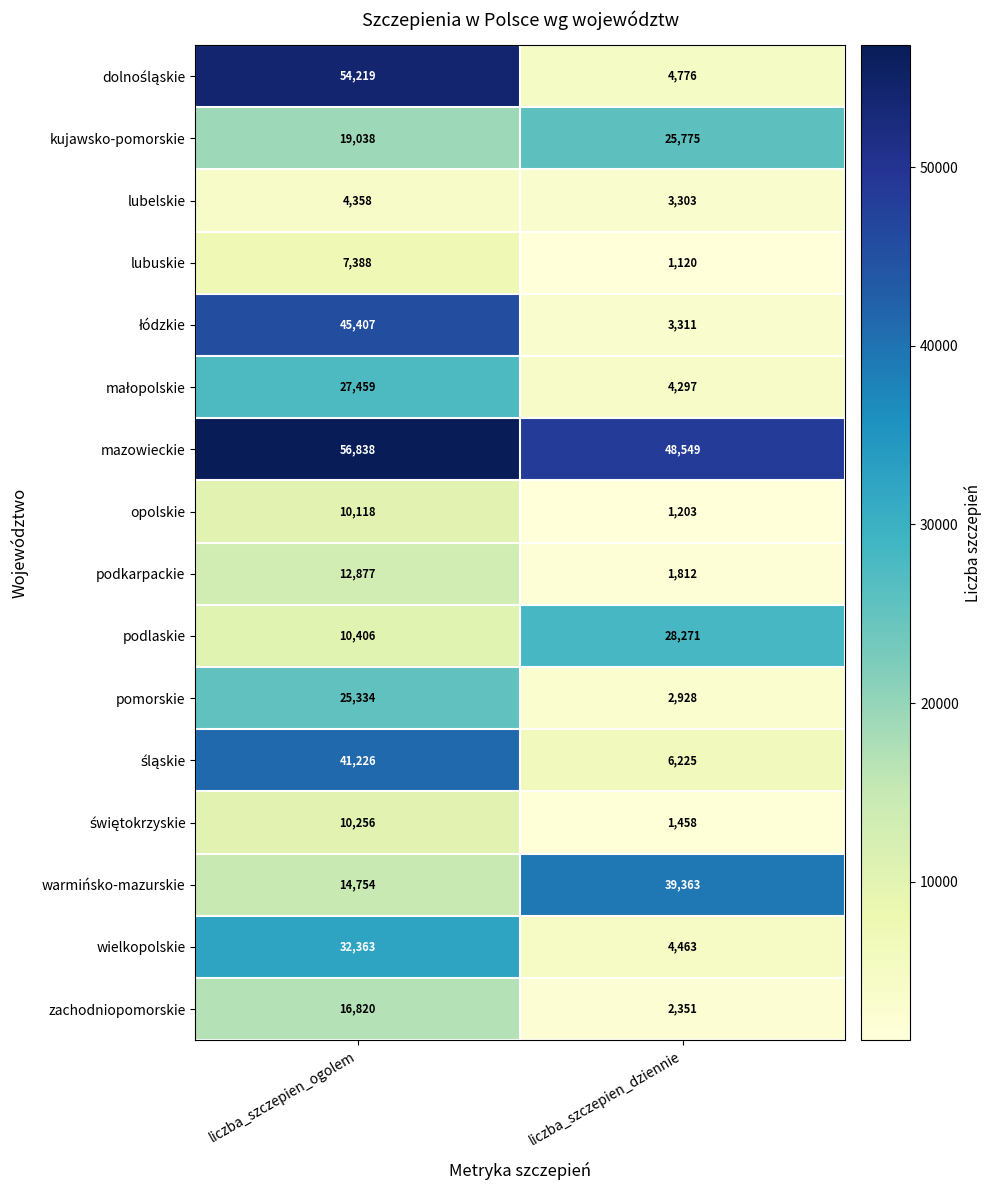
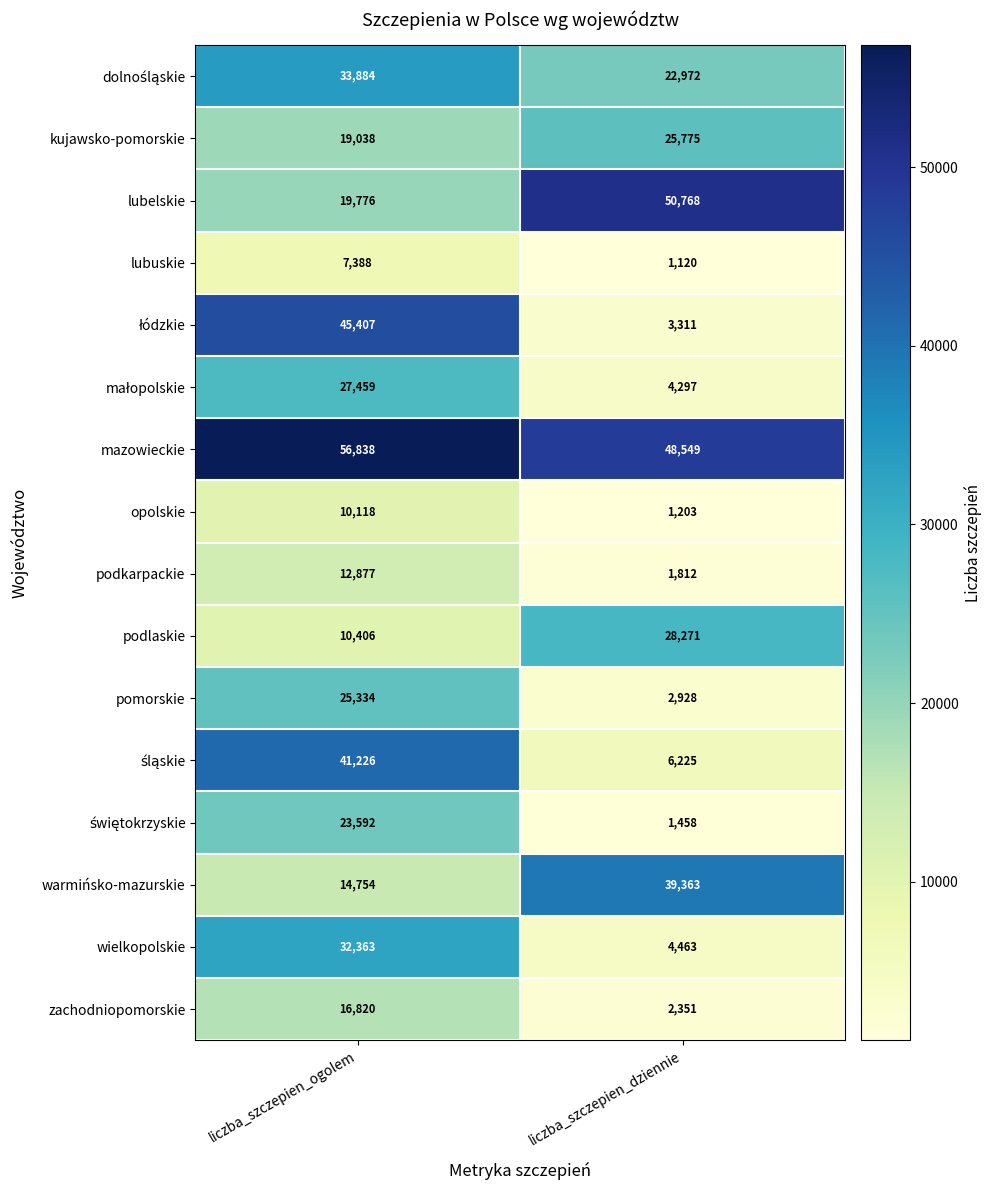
  {
    "dolnośląskie": {
-     "liczba_szczepien_ogolem": "54,219",
-     "liczba_szczepien_dziennie": "4,776"
+     "liczba_szczepien_ogolem": "33,884",
+     "liczba_szczepien_dziennie": "22,972"
    },
    "kujawsko-pomorskie": {
      "liczba_szczepien_ogolem": "19,038",
      "liczba_szczepien_dziennie": "25,775"
    },
    "lubelskie": {
-     "liczba_szczepien_ogolem": "4,358",
-     "liczba_szczepien_dziennie": "3,303"
+     "liczba_szczepien_ogolem": "19,776",
+     "liczba_szczepien_dziennie": "50,768"
    },
    "lubuskie": {
      "liczba_szczepien_ogolem": "7,388",
      "liczba_szczepien_dziennie": "1,120"
    },
    "łódzkie": {
      "liczba_szczepien_ogolem": "45,407",
      "liczba_szczepien_dziennie": "3,311"
    },
    "małopolskie": {
      "liczba_szczepien_ogolem": "27,459",
      "liczba_szczepien_dziennie": "4,297"
    },
    "mazowieckie": {
      "liczba_szczepien_ogolem": "56,838",
      "liczba_szczepien_dziennie": "48,549"
    },
    "opolskie": {
      "liczba_szczepien_ogolem": "10,118",
      "liczba_szczepien_dziennie": "1,203"
    },
    "podkarpackie": {
      "liczba_szczepien_ogolem": "12,877",
      "liczba_szczepien_dziennie": "1,812"
    },
    "podlaskie": {
      "liczba_szczepien_ogolem": "10,406",
      "liczba_szczepien_dziennie": "28,271"
    },
    "pomorskie": {
      "liczba_szczepien_ogolem": "25,334",
      "liczba_szczepien_dziennie": "2,928"
    },
    "śląskie": {
      "liczba_szczepien_ogolem": "41,226",
      "liczba_szczepien_dziennie": "6,225"
    },
    "świętokrzyskie": {
-     "liczba_szczepien_ogolem": "10,256",
+     "liczba_szczepien_ogolem": "23,592",
      "liczba_szczepien_dziennie": "1,458"
    },
    "warmińsko-mazurskie": {
      "liczba_szczepien_ogolem": "14,754",
      "liczba_szczepien_dziennie": "39,363"
    },
    "wielkopolskie": {
      "liczba_szczepien_ogolem": "32,363",
      "liczba_szczepien_dziennie": "4,463"
    },
    "zachodniopomorskie": {
      "liczba_szczepien_ogolem": "16,820",
      "liczba_szczepien_dziennie": "2,351"
    }
  }
